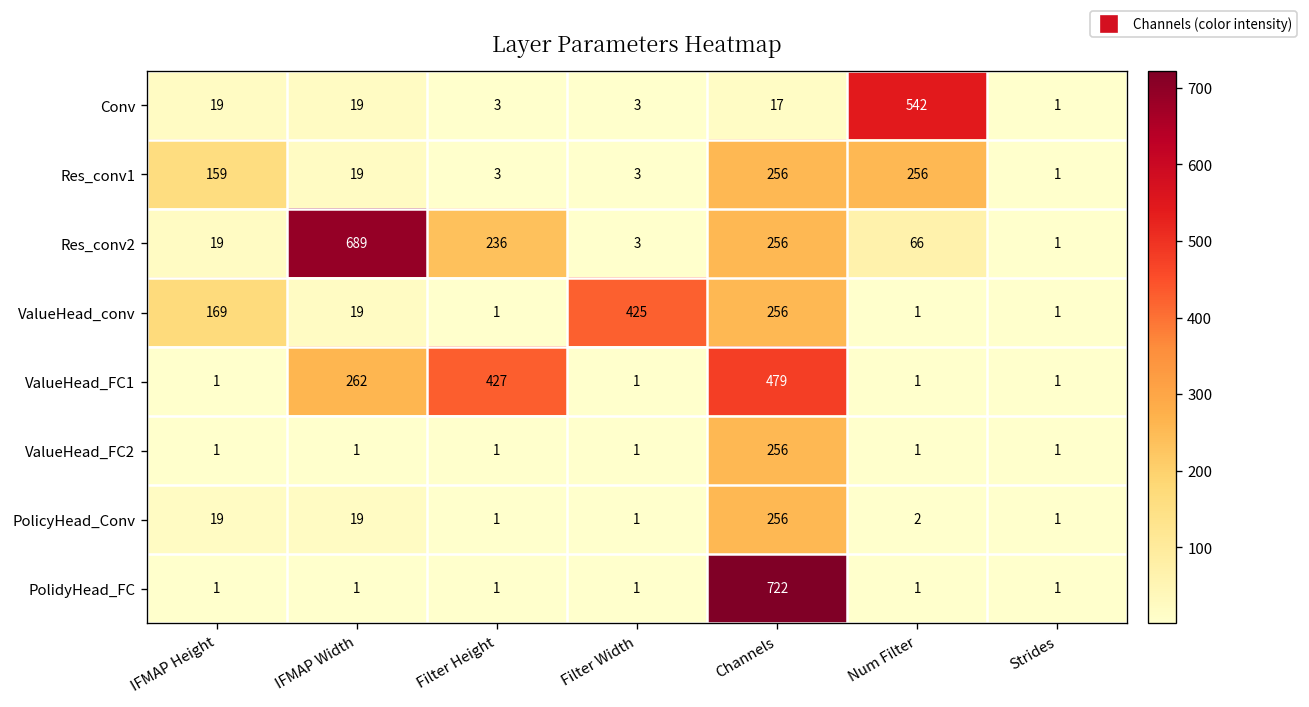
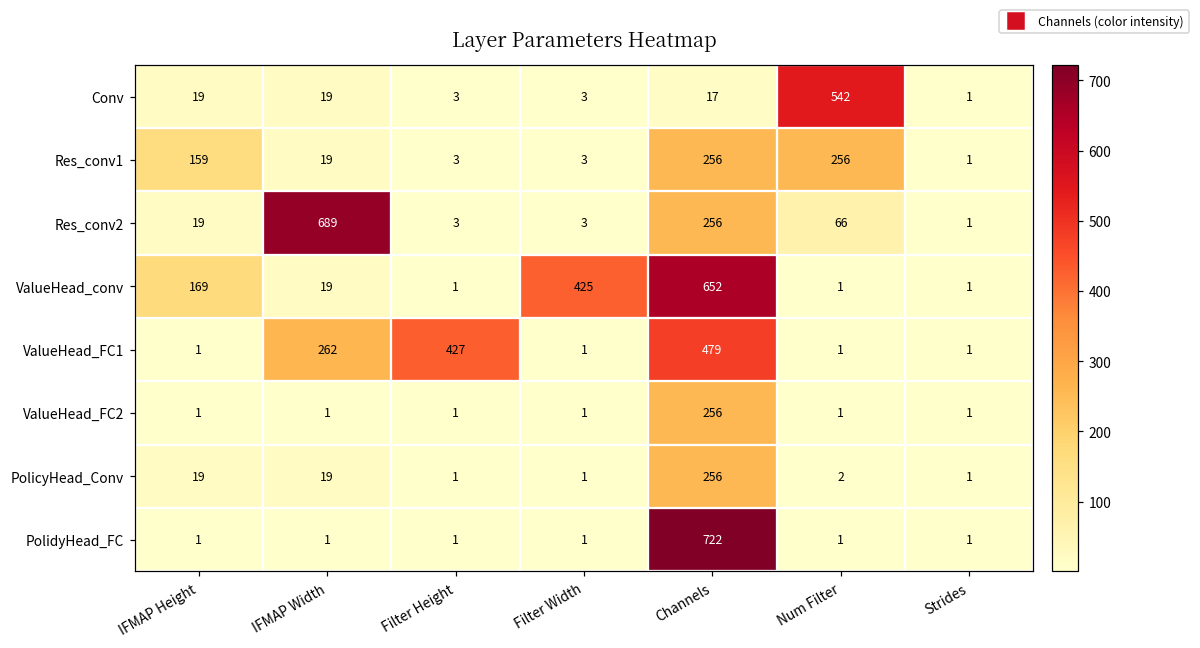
  {
    "Conv": {
      "IFMAP Height": 19,
      "IFMAP Width": 19,
      "Filter Height": 3,
      "Filter Width": 3,
      "Channels": 17,
      "Num Filter": 542,
      "Strides": 1
    },
    "Res_conv1": {
      "IFMAP Height": 159,
      "IFMAP Width": 19,
      "Filter Height": 3,
      "Filter Width": 3,
      "Channels": 256,
      "Num Filter": 256,
      "Strides": 1
    },
    "Res_conv2": {
      "IFMAP Height": 19,
      "IFMAP Width": 689,
-     "Filter Height": 236,
+     "Filter Height": 3,
      "Filter Width": 3,
      "Channels": 256,
      "Num Filter": 66,
      "Strides": 1
    },
    "ValueHead_conv": {
      "IFMAP Height": 169,
      "IFMAP Width": 19,
      "Filter Height": 1,
      "Filter Width": 425,
-     "Channels": 256,
+     "Channels": 652,
      "Num Filter": 1,
      "Strides": 1
    },
    "ValueHead_FC1": {
      "IFMAP Height": 1,
      "IFMAP Width": 262,
      "Filter Height": 427,
      "Filter Width": 1,
      "Channels": 479,
      "Num Filter": 1,
      "Strides": 1
    },
    "ValueHead_FC2": {
      "IFMAP Height": 1,
      "IFMAP Width": 1,
      "Filter Height": 1,
      "Filter Width": 1,
      "Channels": 256,
      "Num Filter": 1,
      "Strides": 1
    },
    "PolicyHead_Conv": {
      "IFMAP Height": 19,
      "IFMAP Width": 19,
      "Filter Height": 1,
      "Filter Width": 1,
      "Channels": 256,
      "Num Filter": 2,
      "Strides": 1
    },
    "PolidyHead_FC": {
      "IFMAP Height": 1,
      "IFMAP Width": 1,
      "Filter Height": 1,
      "Filter Width": 1,
      "Channels": 722,
      "Num Filter": 1,
      "Strides": 1
    }
  }
